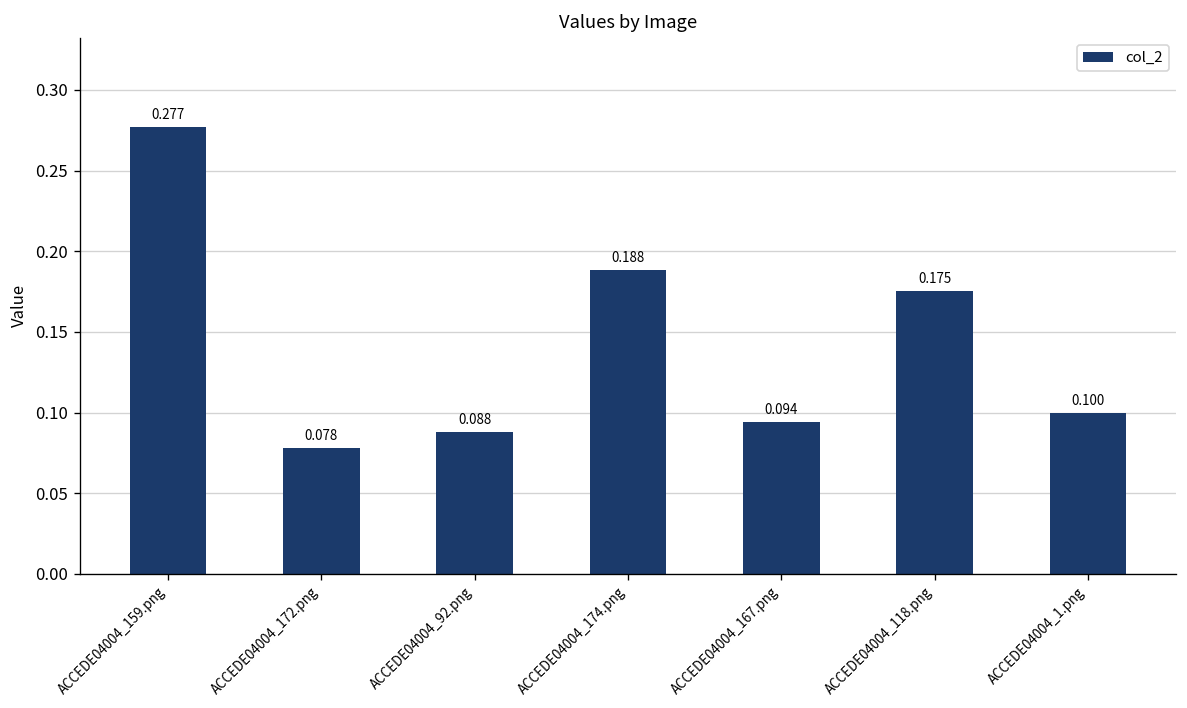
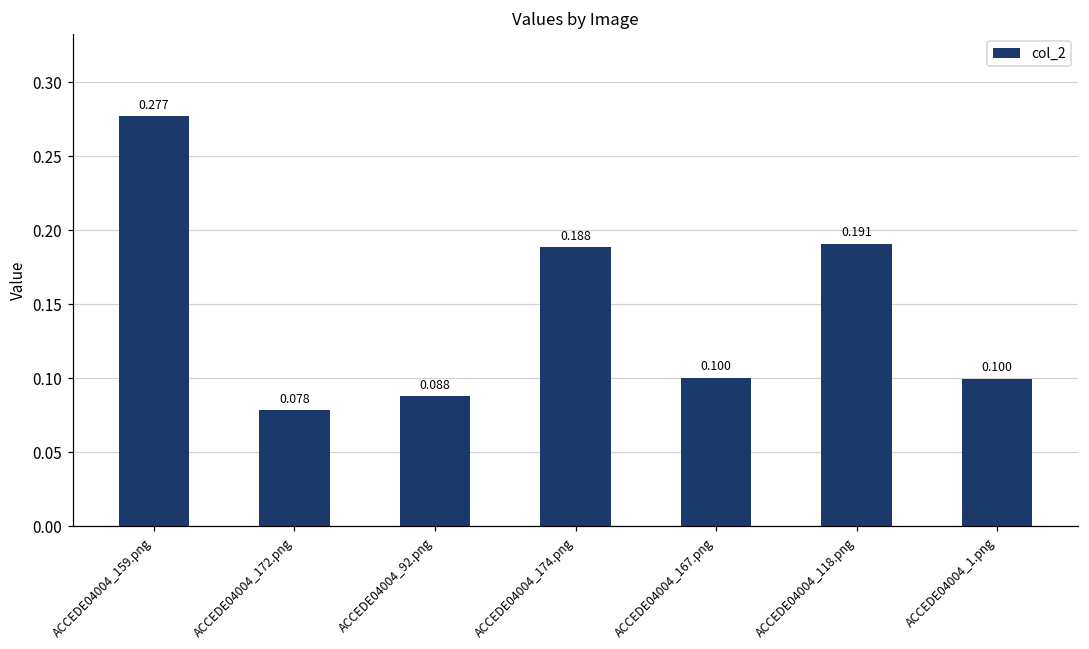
  {
    "ACCEDE04004_159.png": 0.277,
    "ACCEDE04004_172.png": 0.078,
    "ACCEDE04004_92.png": 0.088,
    "ACCEDE04004_174.png": 0.188,
-   "ACCEDE04004_167.png": 0.094,
-   "ACCEDE04004_118.png": 0.175,
+   "ACCEDE04004_167.png": 0.100,
+   "ACCEDE04004_118.png": 0.191,
    "ACCEDE04004_1.png": 0.100
  }
